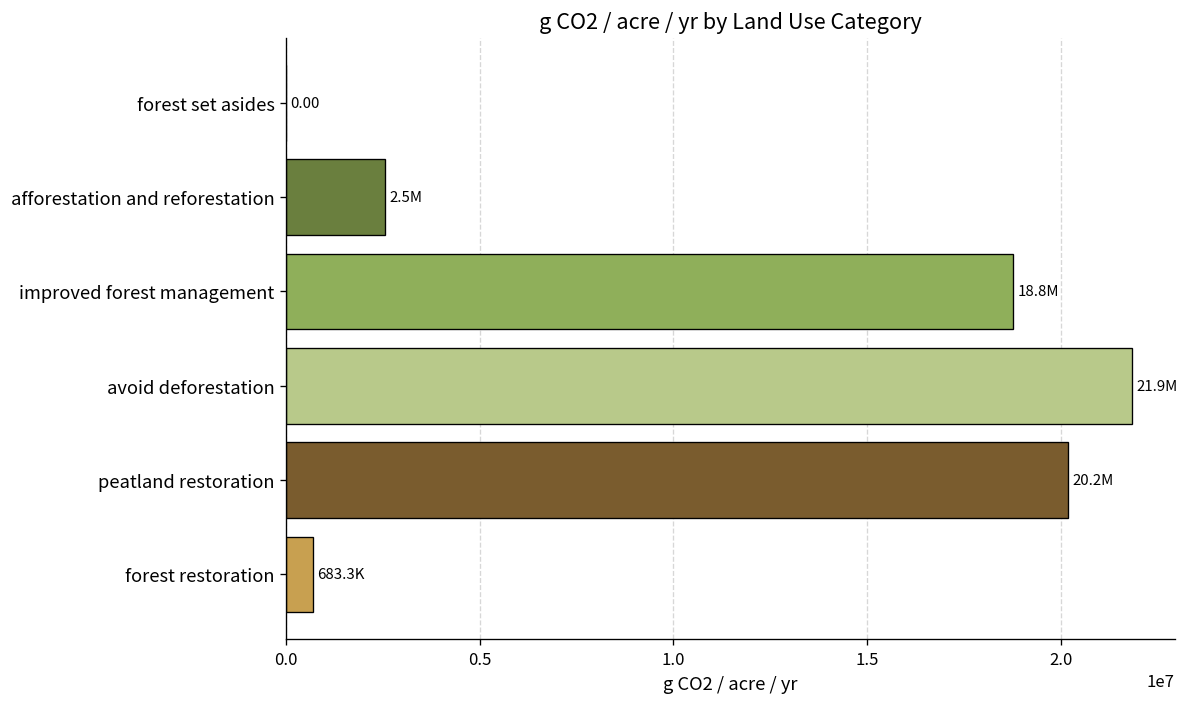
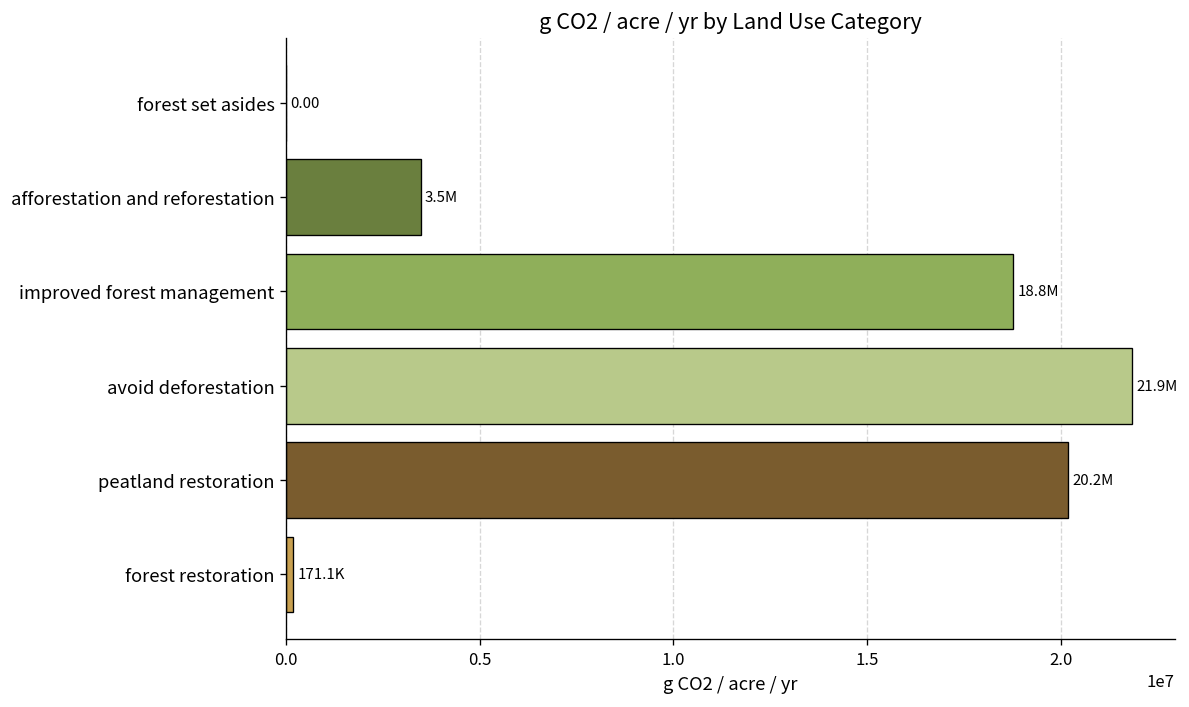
  {
    "forest set asides": "0.00",
-   "afforestation and reforestation": "2.5M",
+   "afforestation and reforestation": "3.5M",
    "improved forest management": "18.8M",
    "avoid deforestation": "21.9M",
    "peatland restoration": "20.2M",
-   "forest restoration": "683.3K"
+   "forest restoration": "171.1K"
  }
